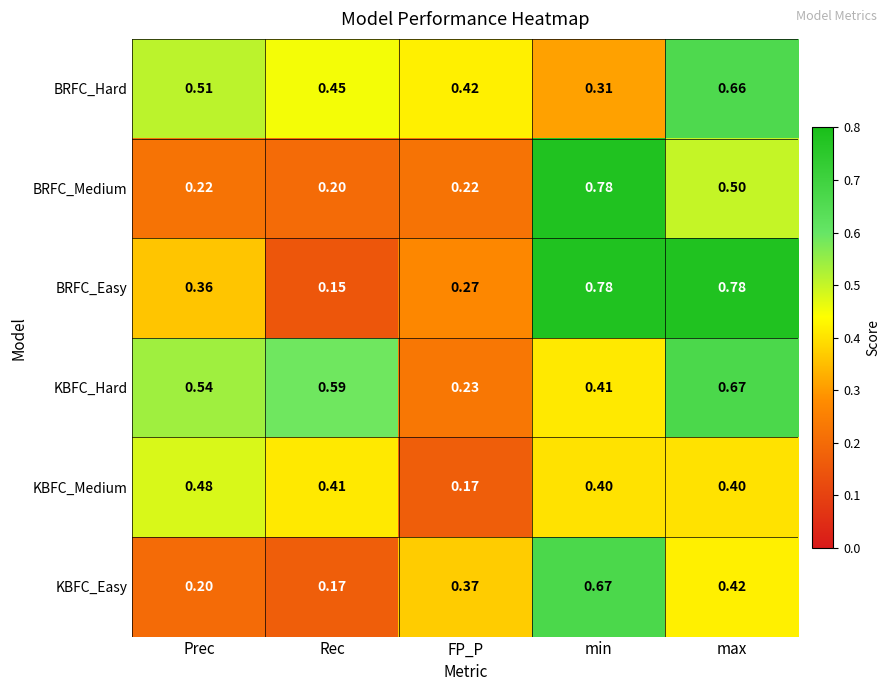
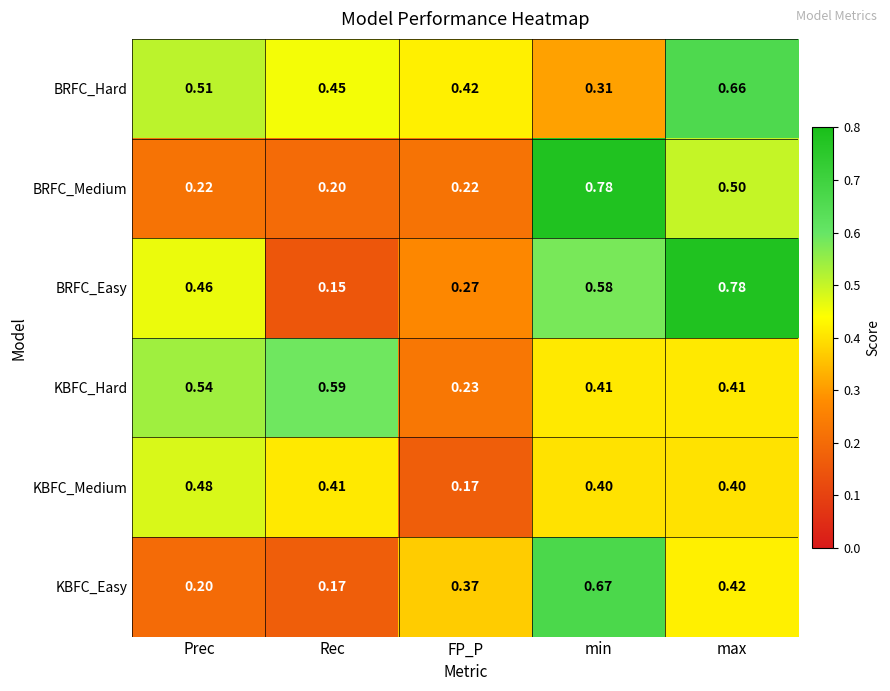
  {
    "BRFC_Hard": {
      "Prec": 0.51,
      "Rec": 0.45,
      "FP_P": 0.42,
      "min": 0.31,
      "max": 0.66
    },
    "BRFC_Medium": {
      "Prec": 0.22,
      "Rec": 0.20,
      "FP_P": 0.22,
      "min": 0.78,
      "max": 0.50
    },
    "BRFC_Easy": {
-     "Prec": 0.36,
+     "Prec": 0.46,
      "Rec": 0.15,
      "FP_P": 0.27,
-     "min": 0.78,
+     "min": 0.58,
      "max": 0.78
    },
    "KBFC_Hard": {
      "Prec": 0.54,
      "Rec": 0.59,
      "FP_P": 0.23,
      "min": 0.41,
-     "max": 0.67
+     "max": 0.41
    },
    "KBFC_Medium": {
      "Prec": 0.48,
      "Rec": 0.41,
      "FP_P": 0.17,
      "min": 0.40,
      "max": 0.40
    },
    "KBFC_Easy": {
      "Prec": 0.20,
      "Rec": 0.17,
      "FP_P": 0.37,
      "min": 0.67,
      "max": 0.42
    }
  }
